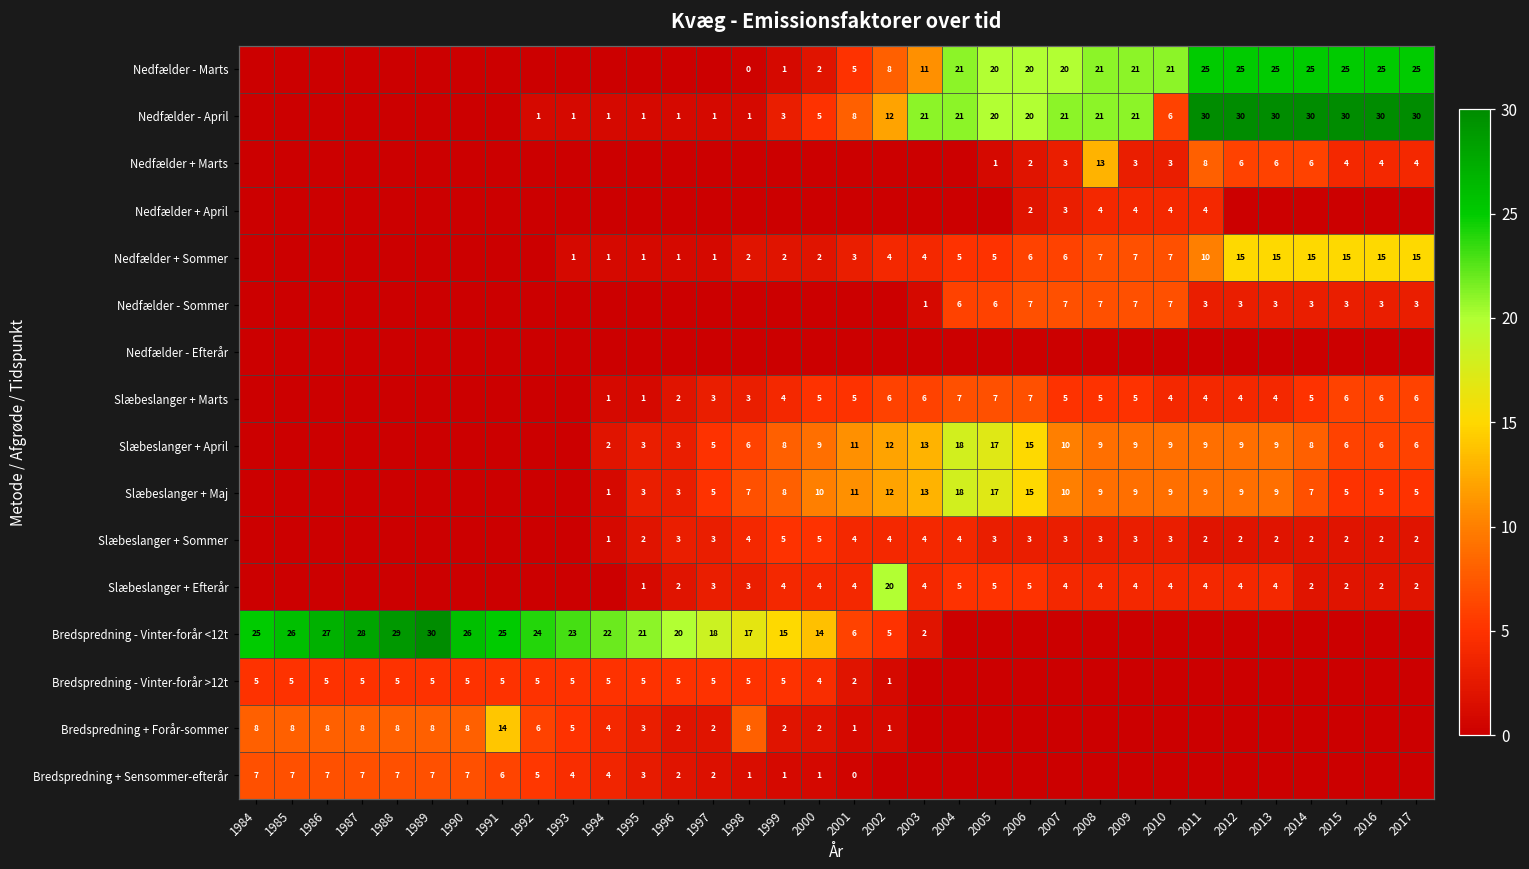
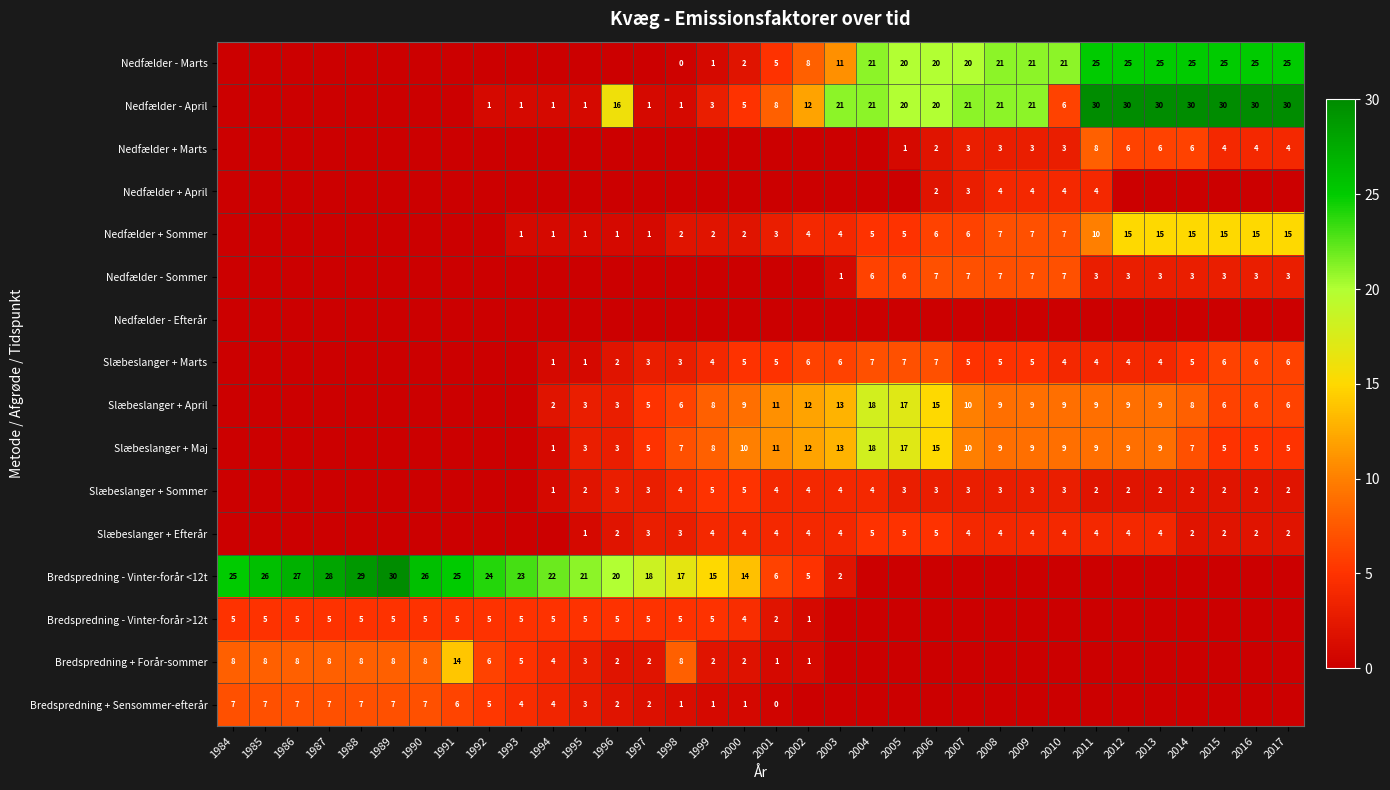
  {
    "Nedfælder - April": {
      "1992": 1,
      "1993": 1,
      "1994": 1,
      "1995": 1,
-     "1996": 1,
+     "1996": 16,
      "1997": 1,
      "1998": 1,
      "1999": 3,
      "2000": 5,
      "2001": 8,
      "2002": 12,
      "2003": 21,
      "2004": 21,
      "2005": 20,
      "2006": 20,
      "2007": 21,
      "2008": 21,
      "2009": 21,
      "2010": 6,
      "2011": 30,
      "2012": 30,
      "2013": 30,
      "2014": 30,
      "2015": 30,
      "2016": 30,
      "2017": 30
    },
    "Nedfælder + Marts": {
      "2005": 1,
      "2006": 2,
      "2007": 3,
-     "2008": 13,
+     "2008": 3,
      "2009": 3,
      "2010": 3,
      "2011": 8,
      "2012": 6,
      "2013": 6,
      "2014": 6,
      "2015": 4,
      "2016": 4,
      "2017": 4
    },
    "Slæbeslanger + Efterår": {
      "1995": 1,
      "1996": 2,
      "1997": 3,
      "1998": 3,
      "1999": 4,
      "2000": 4,
      "2001": 4,
-     "2002": 20,
+     "2002": 4,
      "2003": 4,
      "2004": 5,
      "2005": 5,
      "2006": 5,
      "2007": 4,
      "2008": 4,
      "2009": 4,
      "2010": 4,
      "2011": 4,
      "2012": 4,
      "2013": 4,
      "2014": 2,
      "2015": 2,
      "2016": 2,
      "2017": 2
    }
  }
